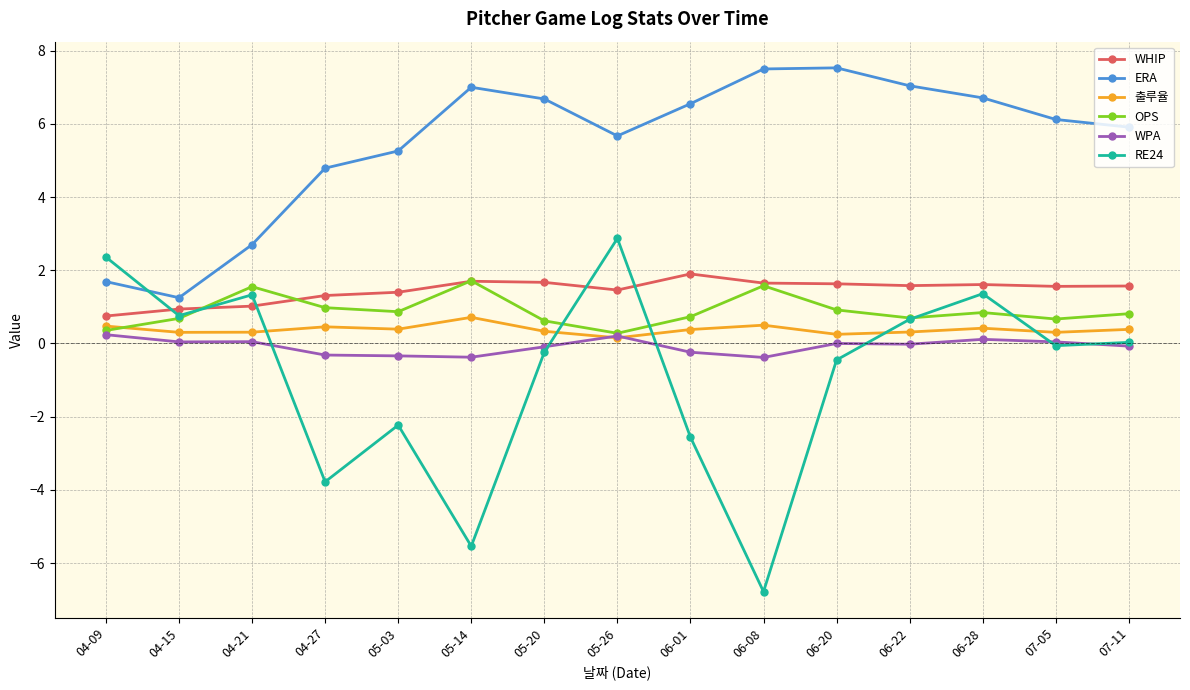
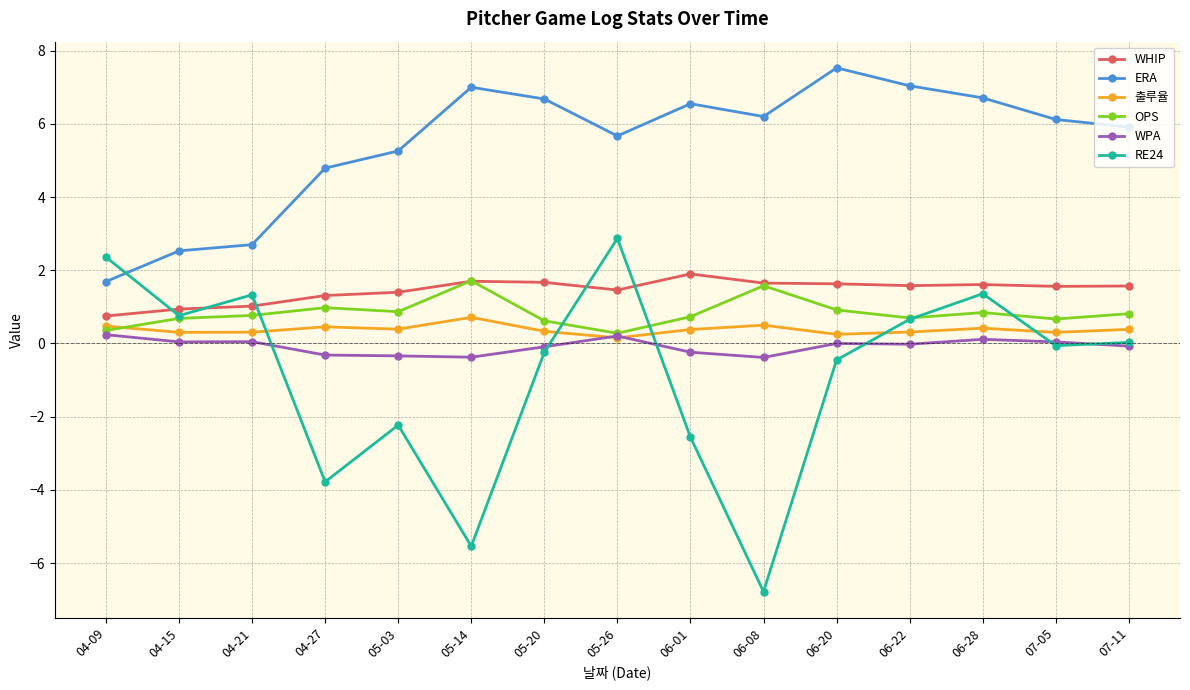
  {
    "WHIP": {
      "04-09": 0.8,
      "04-15": 0.9,
      "04-21": 1.0,
      "04-27": 1.3,
      "05-03": 1.4,
      "05-20": 1.7,
      "05-26": 1.5,
      "06-01": 1.9,
      "06-08": 1.7,
      "06-20": 1.6,
      "06-22": 1.6,
      "06-28": 1.6,
      "07-05": 1.6,
      "07-11": 1.6
    },
    "ERA": {
      "04-09": 1.7,
-     "04-15": 1.3,
+     "04-15": 2.5,
      "04-21": 2.7,
      "04-27": 4.8,
      "05-03": 5.3,
      "05-14": 7.0,
      "05-20": 6.7,
      "05-26": 5.7,
      "06-01": 6.6,
-     "06-08": 7.5,
+     "06-08": 6.2,
      "06-20": 7.5,
      "06-22": 7.0,
      "06-28": 6.7,
      "07-05": 6.1
    },
    "출루율": {
      "04-09": 0.5,
      "04-15": 0.3,
      "04-21": 0.3,
      "04-27": 0.5,
      "05-03": 0.4,
      "05-14": 0.7,
      "05-20": 0.3,
      "06-01": 0.4,
      "06-08": 0.5,
      "06-20": 0.3,
      "06-22": 0.3,
      "06-28": 0.4,
      "07-05": 0.3,
      "07-11": 0.4
    },
    "OPS": {
      "04-09": 0.4,
      "04-15": 0.7,
-     "04-21": 1.6,
+     "04-21": 0.8,
      "04-27": 1.0,
      "05-03": 0.9,
      "05-20": 0.6,
      "05-26": 0.3,
      "06-01": 0.7,
      "06-08": 1.6,
      "06-20": 0.9,
      "06-28": 0.8,
      "07-05": 0.7,
      "07-11": 0.8
    },
    "WPA": {
      "04-09": 0.2,
      "04-15": 0.0,
      "04-21": 0.0,
      "04-27": -0.3,
      "05-03": -0.3,
      "05-14": -0.4,
      "05-20": -0.1,
      "06-01": -0.2,
      "06-08": -0.4,
      "06-20": 0.0,
      "06-22": 0.0,
      "06-28": 0.1,
      "07-05": 0.0,
      "07-11": -0.1
    },
    "RE24": {
      "04-09": 2.4,
      "04-15": 0.8,
      "04-21": 1.3,
      "04-27": -3.8,
      "05-03": -2.2,
      "05-14": -5.5,
      "05-20": -0.2,
      "05-26": 2.9,
      "06-01": -2.6,
      "06-08": -6.8,
      "06-20": -0.5,
      "06-28": 1.4,
      "07-05": -0.1,
      "07-11": 0.0
    }
  }
